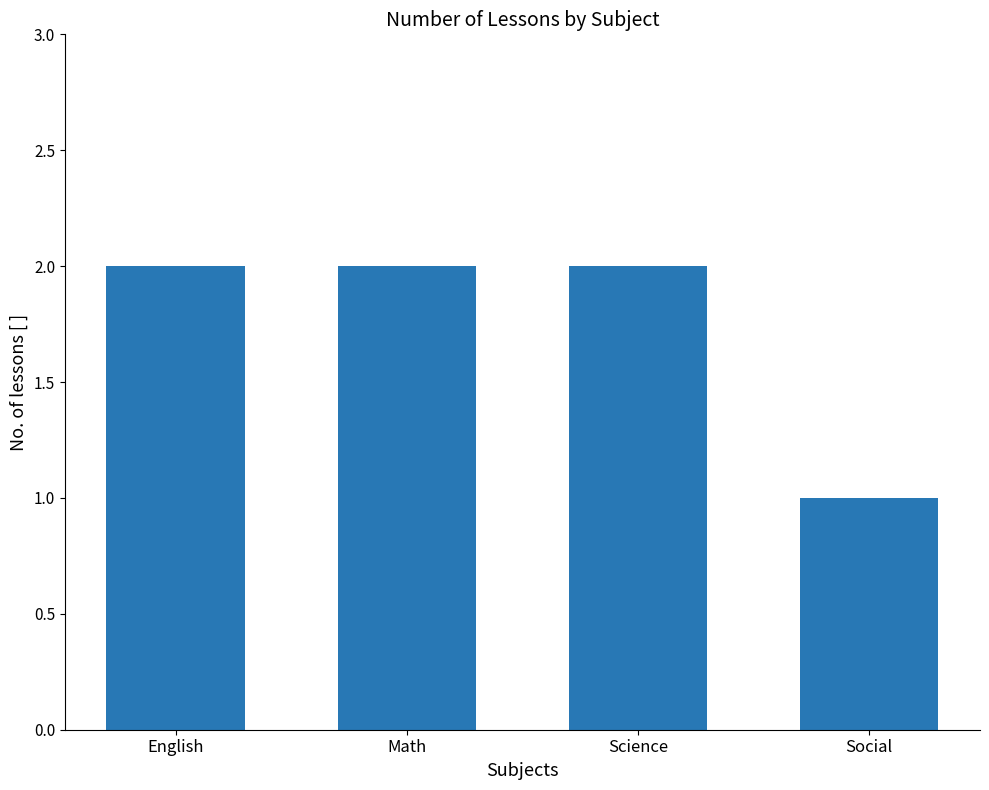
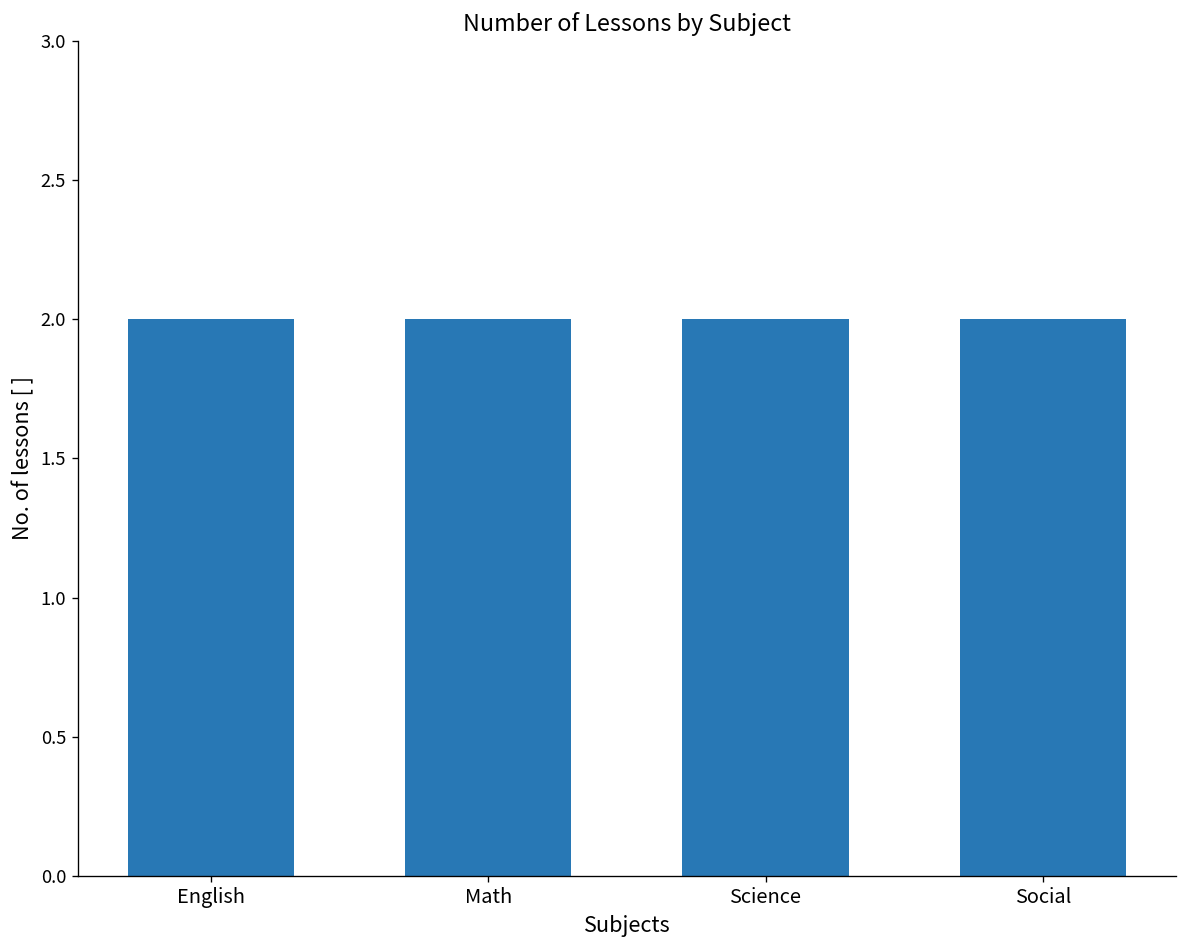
  {
    "English": 2,
    "Math": 2,
    "Science": 2,
-   "Social": 1
+   "Social": 2
  }
